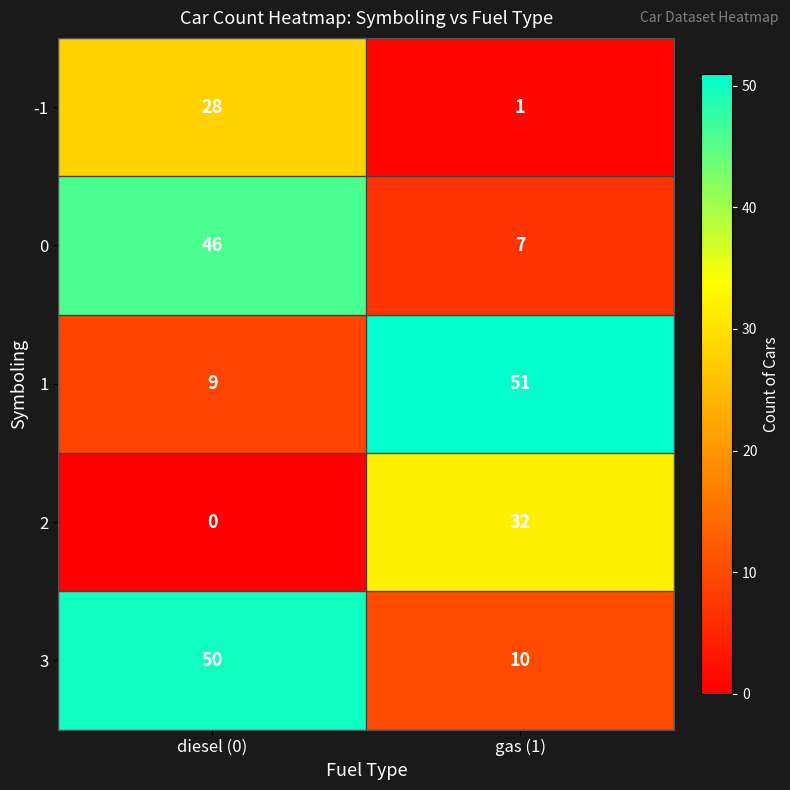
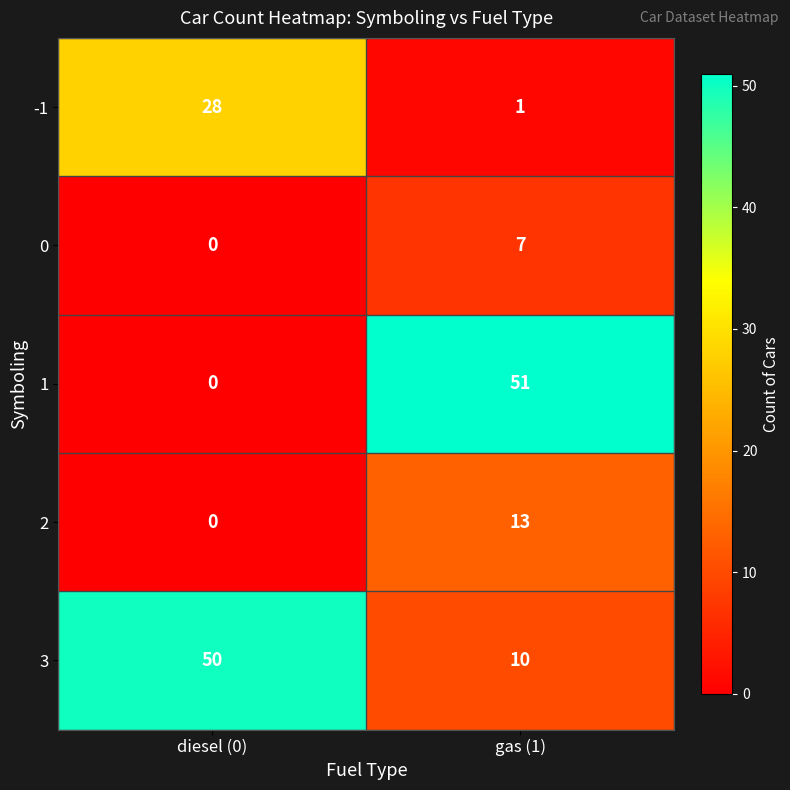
  {
    "-1": {
      "diesel (0)": 28,
      "gas (1)": 1
    },
    "0": {
-     "diesel (0)": 46,
+     "diesel (0)": 0,
      "gas (1)": 7
    },
    "1": {
-     "diesel (0)": 9,
+     "diesel (0)": 0,
      "gas (1)": 51
    },
    "2": {
      "diesel (0)": 0,
-     "gas (1)": 32
+     "gas (1)": 13
    },
    "3": {
      "diesel (0)": 50,
      "gas (1)": 10
    }
  }
